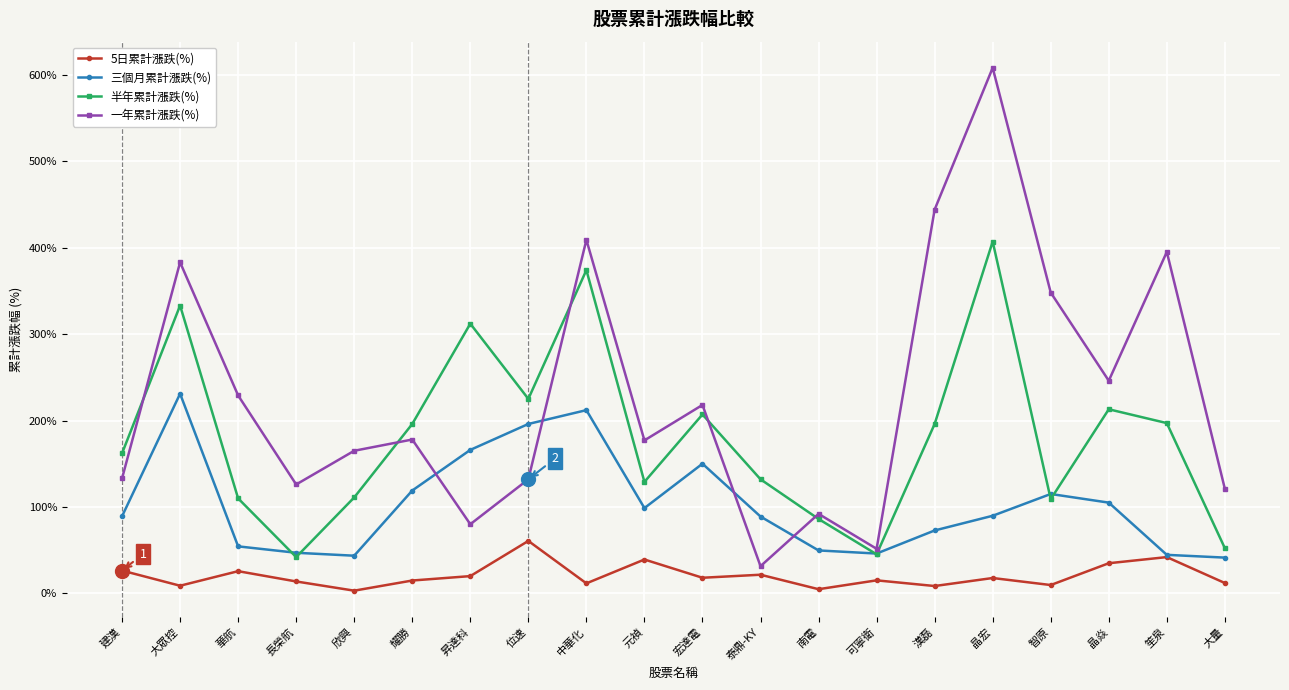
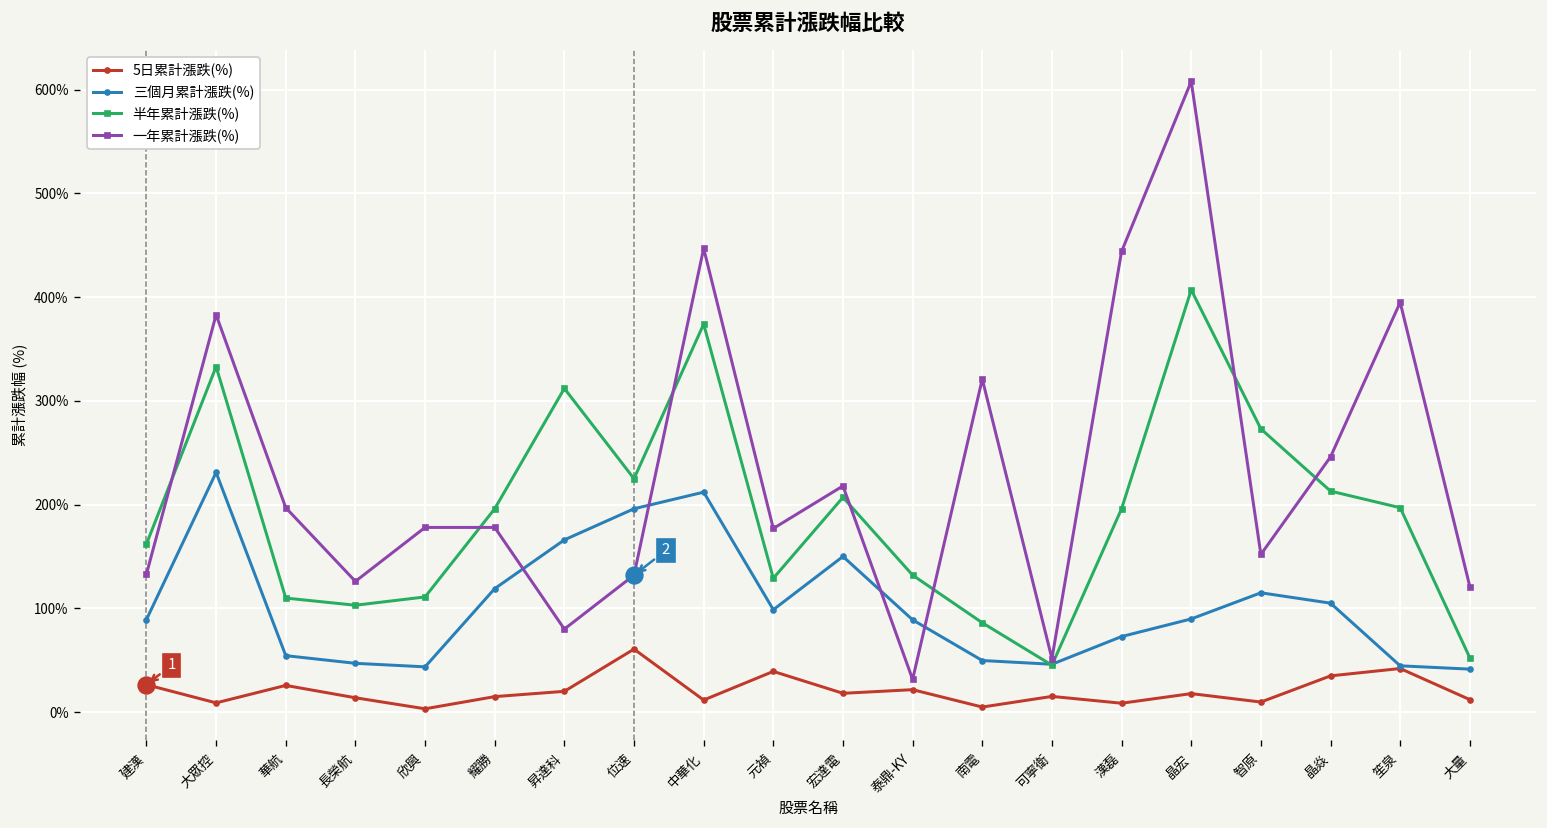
  {
    "半年累計漲跌(%)": {
      "建漢": "160%",
      "大眾控": "330%",
      "華航": "110%",
-     "長榮航": "40%",
+     "長榮航": "100%",
      "欣興": "110%",
      "耀勝": "200%",
      "昇達科": "310%",
      "位速": "230%",
      "中華化": "370%",
      "元禎": "130%",
      "宏達電": "210%",
      "泰鼎-KY": "130%",
      "南電": "90%",
      "漢磊": "200%",
      "晶宏": "410%",
-     "智原": "110%",
+     "智原": "270%",
      "晶焱": "210%",
      "笙泉": "200%",
      "大量": "50%"
    },
    "一年累計漲跌(%)": {
      "建漢": "130%",
      "大眾控": "380%",
-     "華航": "230%",
+     "華航": "200%",
      "長榮航": "130%",
-     "欣興": "170%",
+     "欣興": "180%",
      "耀勝": "180%",
      "昇達科": "80%",
-     "中華化": "410%",
+     "中華化": "450%",
      "元禎": "180%",
      "宏達電": "220%",
      "泰鼎-KY": "30%",
-     "南電": "90%",
+     "南電": "320%",
      "可寧衛": "50%",
      "漢磊": "440%",
      "晶宏": "610%",
-     "智原": "350%",
+     "智原": "150%",
      "晶焱": "250%",
      "笙泉": "400%",
      "大量": "120%"
    }
  }
